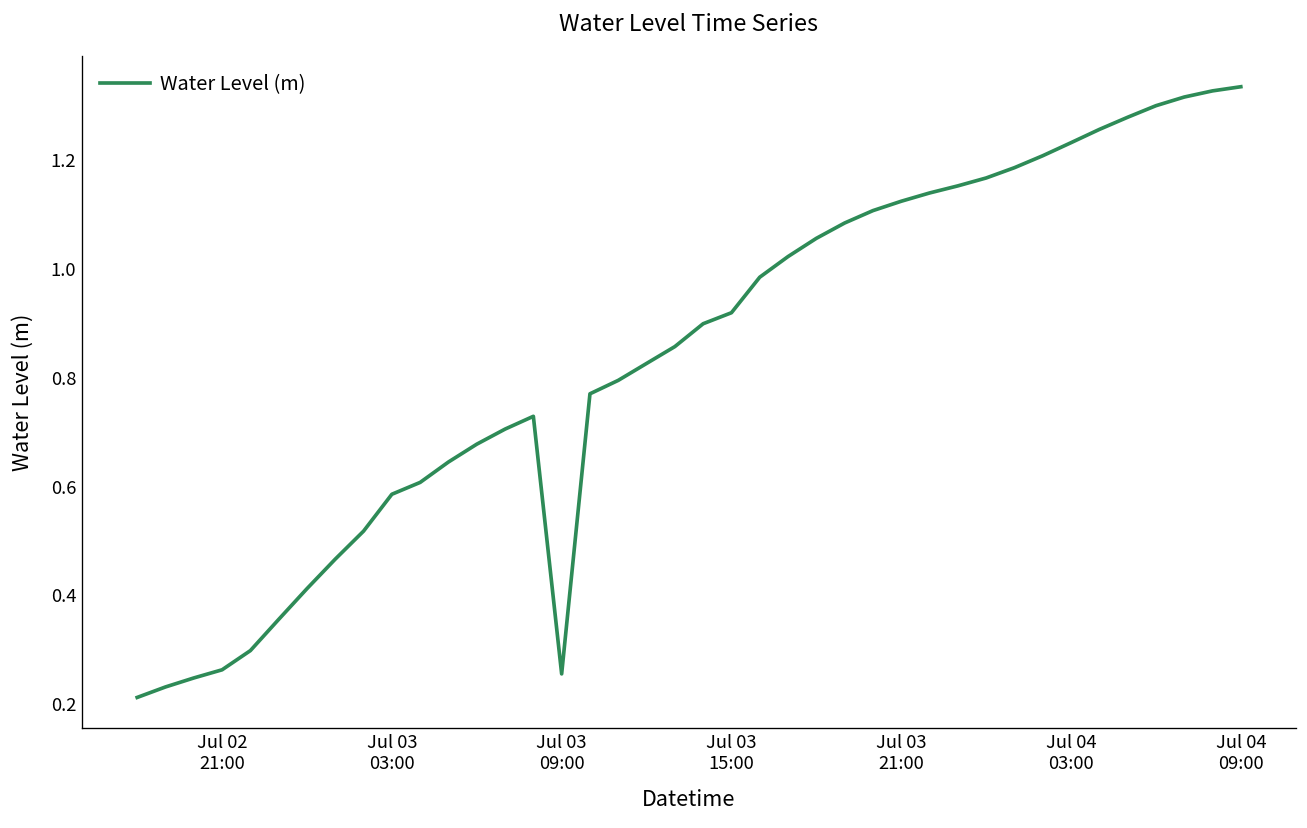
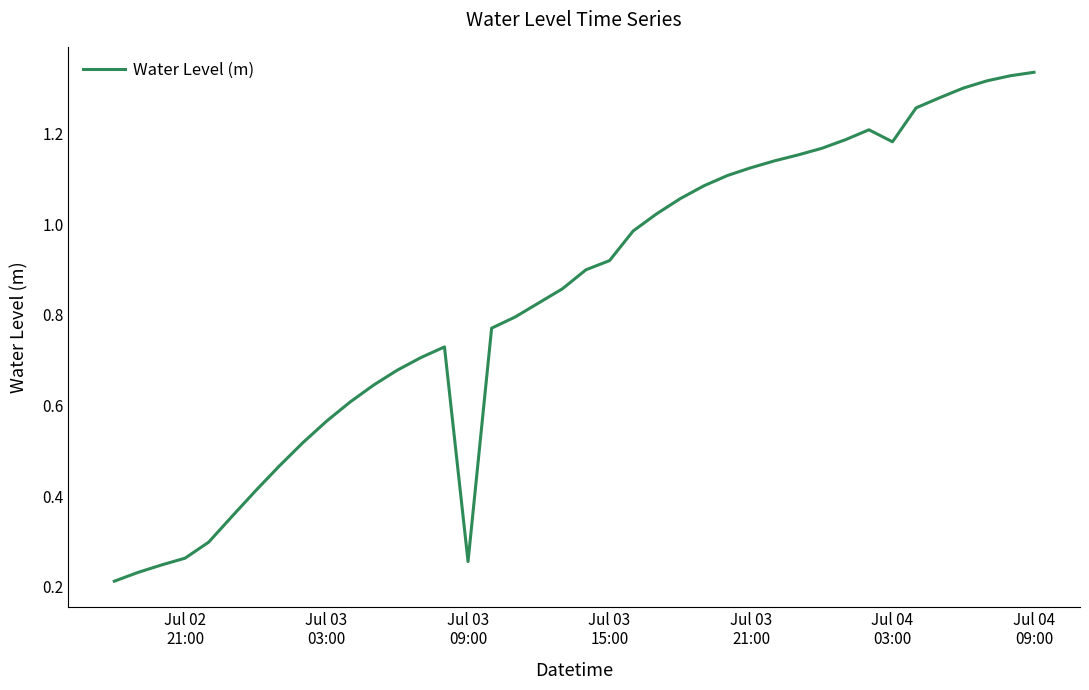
  {
    "Jul 02 21:00": 0.26,
-   "Jul 03 03:00": 0.59,
+   "Jul 03 03:00": 0.57,
    "Jul 03 09:00": 0.26,
    "Jul 03 15:00": 0.92,
    "Jul 03 21:00": 1.12,
-   "Jul 04 03:00": 1.23,
+   "Jul 04 03:00": 1.18,
    "Jul 04 09:00": 1.33
  }
